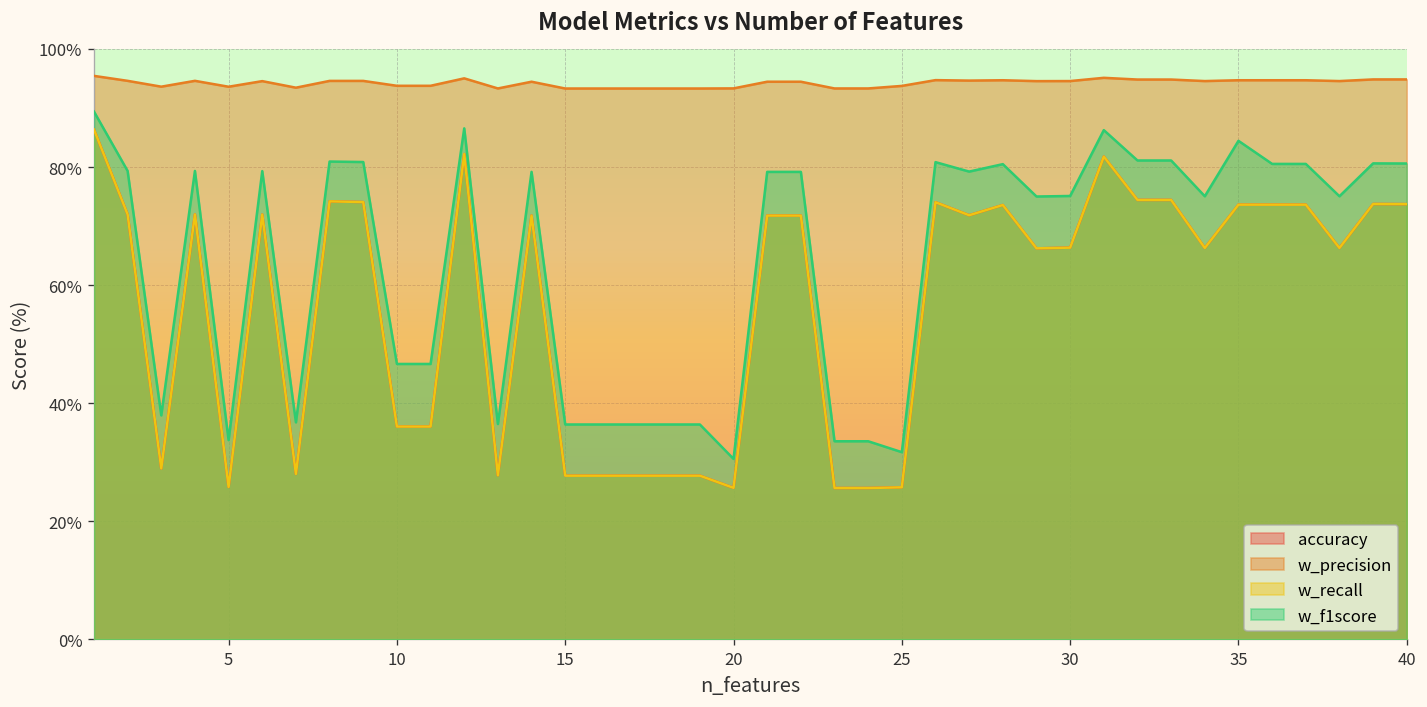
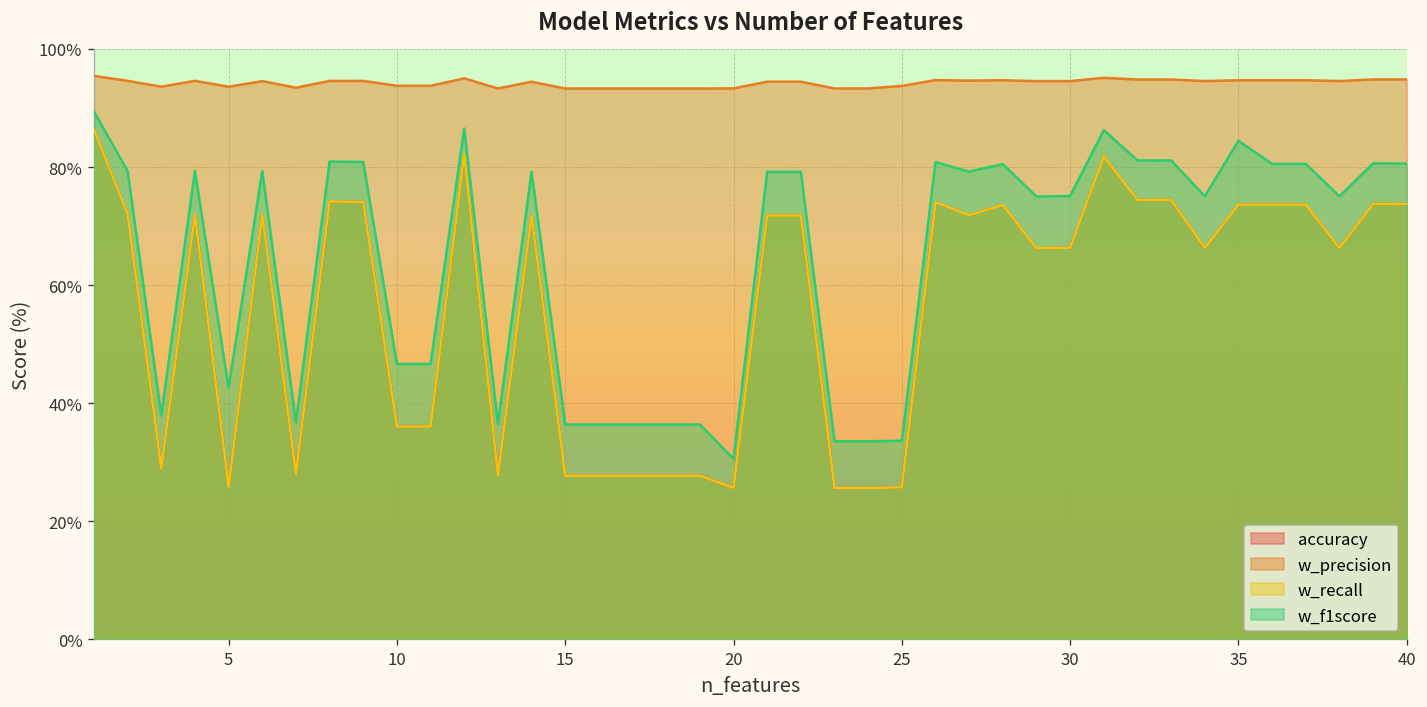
  {
    "w_f1score": {
-     "5": "34%",
+     "5": "43%",
      "10": "47%",
      "15": "36%",
      "20": "31%",
-     "25": "32%",
+     "25": "34%",
      "30": "75%",
      "35": "84%",
      "40": "81%"
    }
  }
